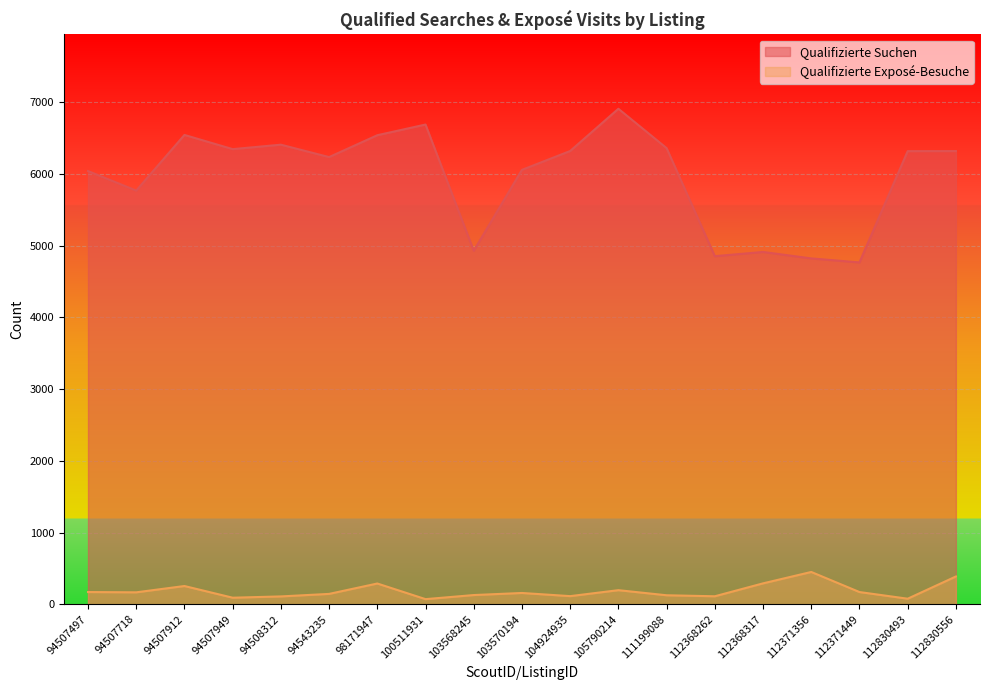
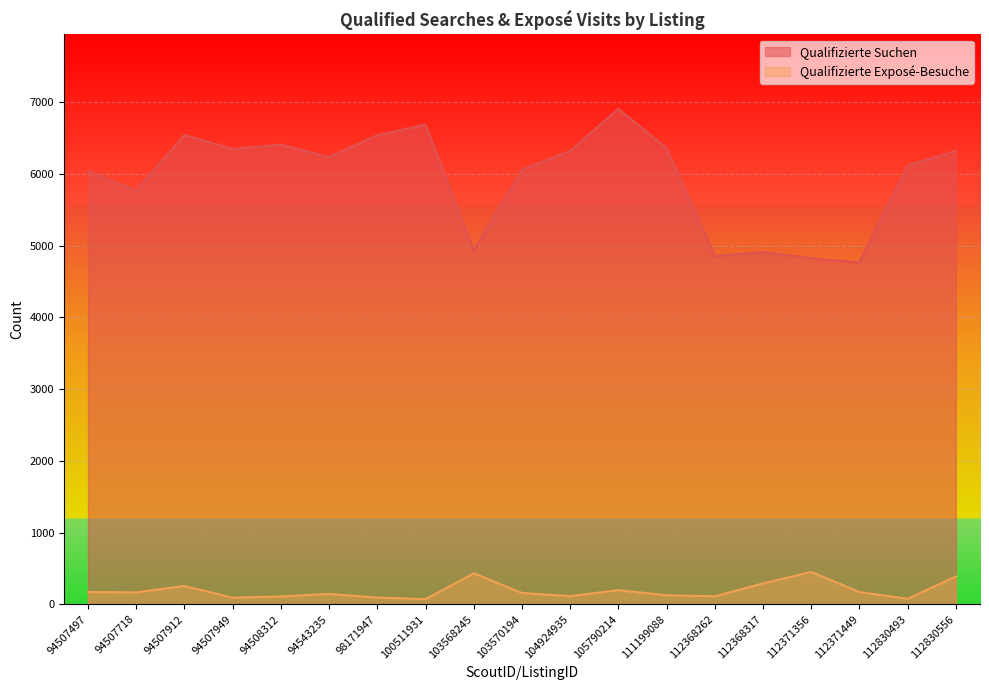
  {
    "Qualifizierte Suchen": {
      "94507497": 6000,
      "94507718": 5800,
      "94507912": 6500,
      "94507949": 6300,
      "94508312": 6400,
      "94543235": 6200,
      "98171947": 6500,
      "100511931": 6700,
      "103568245": 4900,
      "103570194": 6100,
      "104924935": 6300,
      "105790214": 6900,
      "111199088": 6400,
      "112368262": 4900,
      "112368317": 4900,
      "112371356": 4800,
      "112371449": 4800,
-     "112830493": 6300,
+     "112830493": 6100,
      "112830556": 6300
    },
    "Qualifizierte Exposé-Besuche": {
      "94507497": 200,
      "94507718": 200,
      "94507912": 300,
      "94507949": 100,
      "94508312": 100,
      "94543235": 100,
-     "98171947": 300,
+     "98171947": 100,
      "100511931": 100,
-     "103568245": 100,
+     "103568245": 400,
      "103570194": 200,
      "104924935": 100,
      "105790214": 200,
      "111199088": 100,
      "112368262": 100,
      "112368317": 300,
      "112371356": 500,
      "112371449": 200,
      "112830493": 100,
      "112830556": 400
    }
  }
